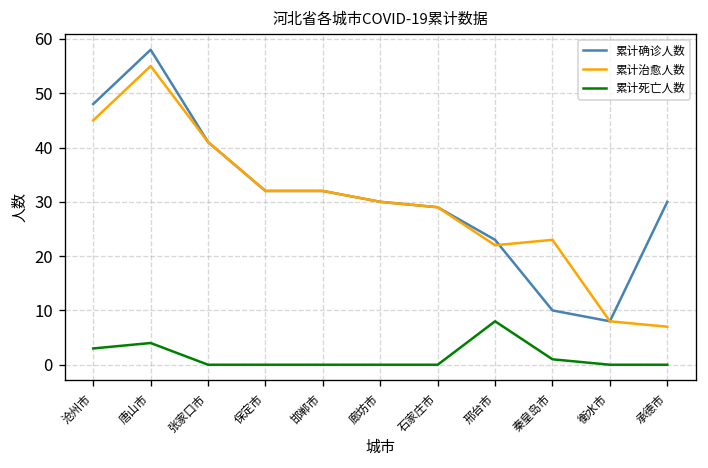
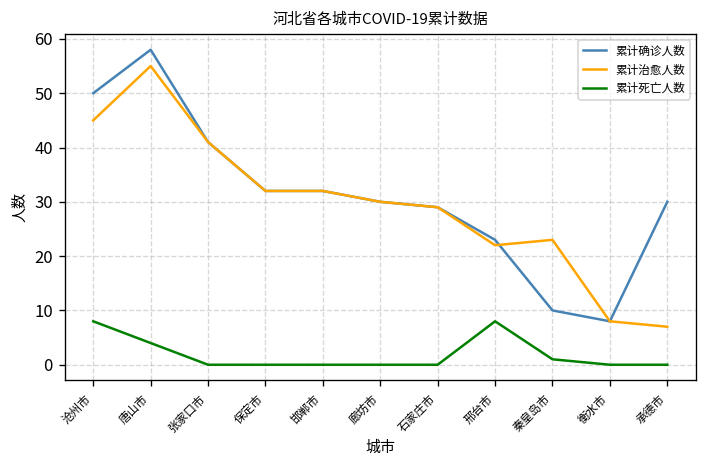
  {
    "累计确诊人数": {
-     "沧州市": 48,
+     "沧州市": 50,
      "唐山市": 58,
      "邢台市": 23,
      "秦皇岛市": 10,
      "承德市": 30
    },
    "累计治愈人数": {
      "沧州市": 45,
      "唐山市": 55,
      "邢台市": 22,
      "秦皇岛市": 23,
      "承德市": 7
    },
    "累计死亡人数": {
-     "沧州市": 3,
+     "沧州市": 8,
      "唐山市": 4,
      "张家口市": 0,
      "保定市": 0,
      "邯郸市": 0,
      "廊坊市": 0,
      "石家庄市": 0,
      "邢台市": 8,
      "秦皇岛市": 1,
      "衡水市": 0,
      "承德市": 0
    }
  }
